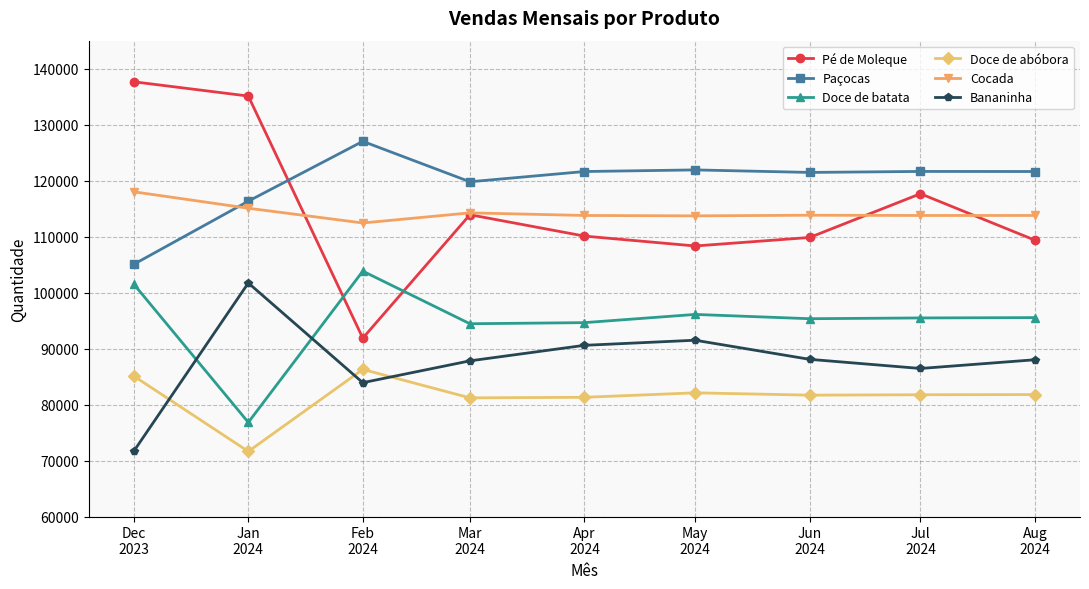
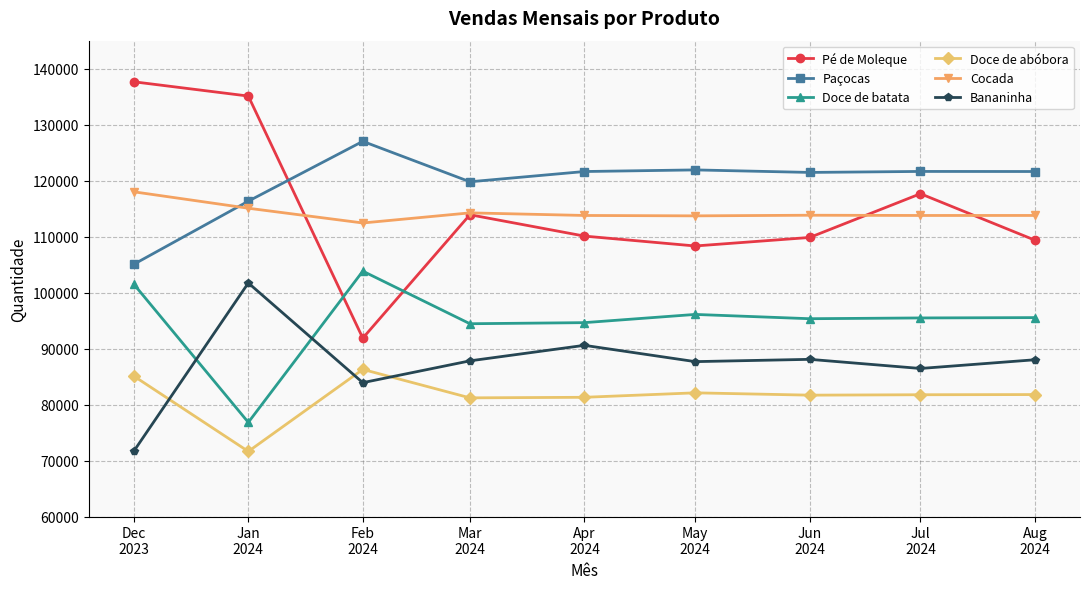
  {
    "Pé de Moleque": {
      "Dec 2023": 138000,
      "Jan 2024": 135000,
      "Feb 2024": 92000,
      "Apr 2024": 110000,
      "May 2024": 108000,
      "Jun 2024": 110000,
      "Jul 2024": 118000,
      "Aug 2024": 109000
    },
    "Bananinha": {
      "Dec 2023": 72000,
      "Jan 2024": 102000,
      "Feb 2024": 84000,
      "Mar 2024": 88000,
      "Apr 2024": 91000,
-     "May 2024": 91000,
+     "May 2024": 88000,
      "Jun 2024": 88000,
      "Jul 2024": 86000,
      "Aug 2024": 88000
    }
  }
